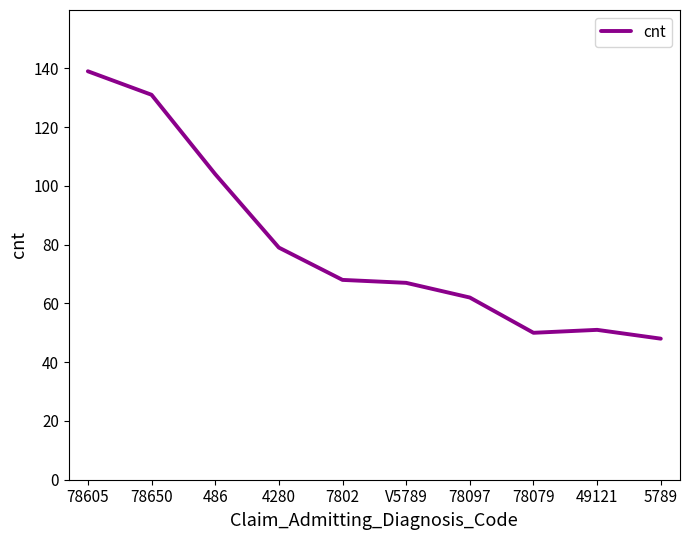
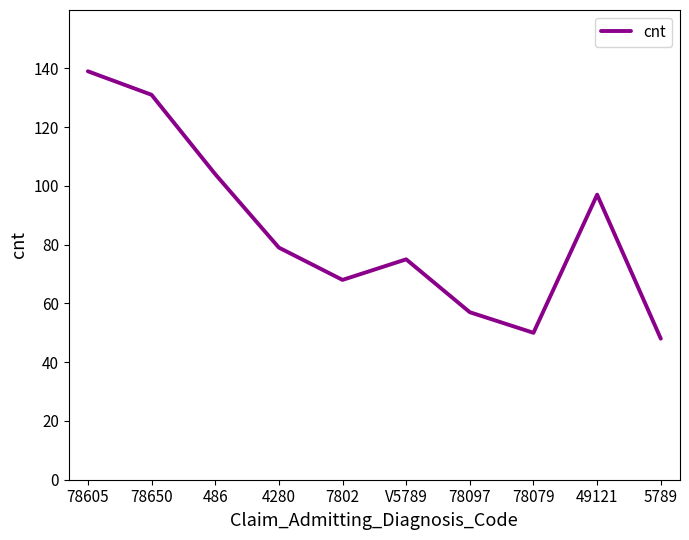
  {
    "78605": 139,
    "78650": 131,
    "486": 104,
    "4280": 79,
    "7802": 68,
-   "V5789": 67,
-   "78097": 62,
+   "V5789": 75,
+   "78097": 57,
    "78079": 50,
-   "49121": 51,
+   "49121": 97,
    "5789": 48
  }
